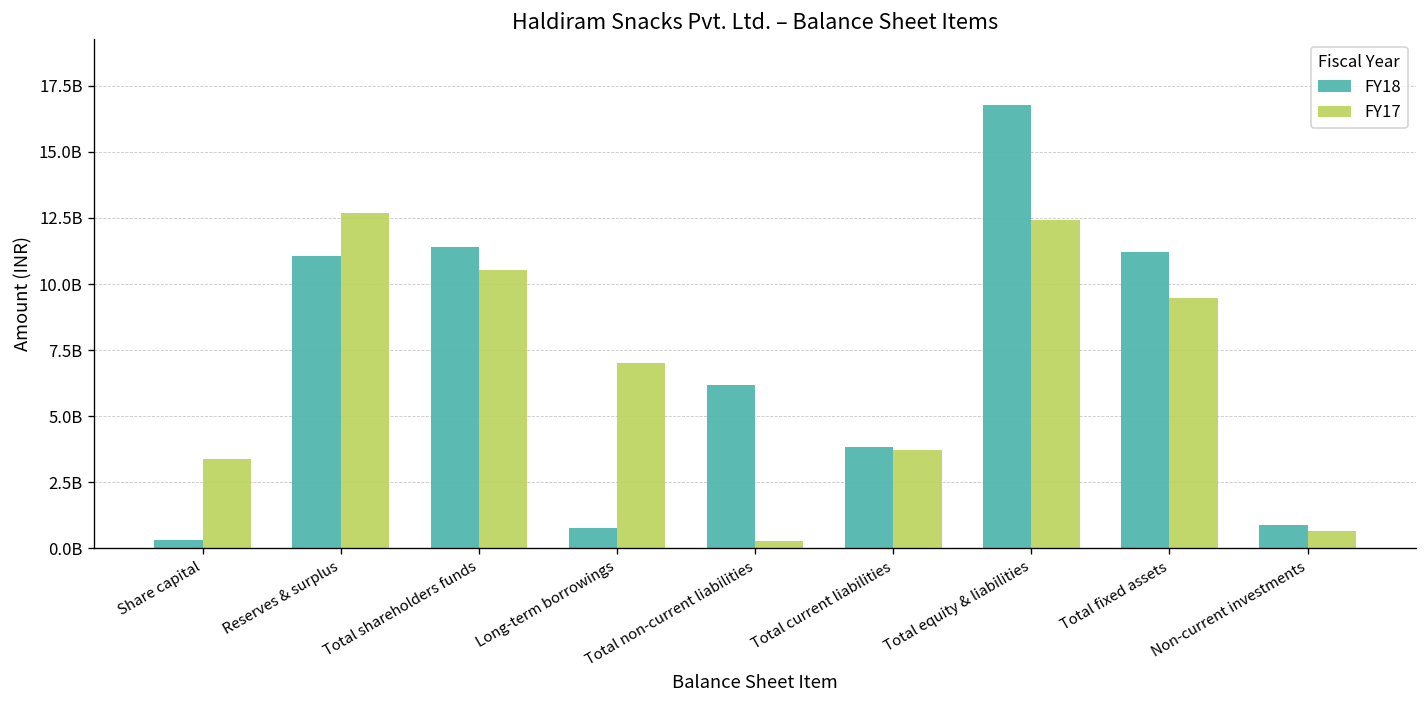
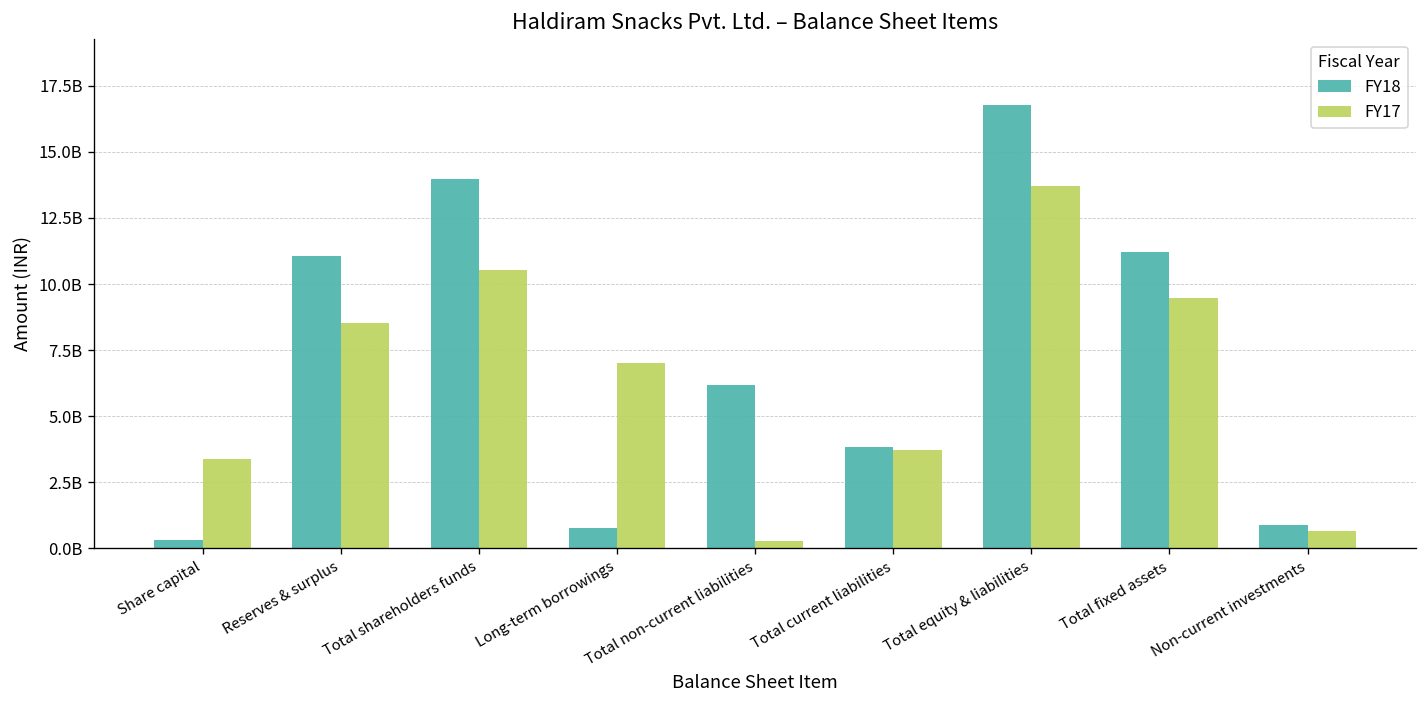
  {
    "FY18": {
      "Share capital": 300000000,
      "Reserves & surplus": 11100000000,
-     "Total shareholders funds": 11400000000,
+     "Total shareholders funds": 14000000000,
      "Long-term borrowings": 800000000,
      "Total non-current liabilities": 6200000000,
      "Total current liabilities": 3800000000,
      "Total equity & liabilities": 16800000000,
      "Total fixed assets": 11200000000,
      "Non-current investments": 900000000
    },
    "FY17": {
      "Share capital": 3400000000,
-     "Reserves & surplus": 12700000000,
+     "Reserves & surplus": 8500000000,
      "Total shareholders funds": 10500000000,
      "Long-term borrowings": 7000000000,
      "Total non-current liabilities": 300000000,
      "Total current liabilities": 3700000000,
-     "Total equity & liabilities": 12400000000,
+     "Total equity & liabilities": 13700000000,
      "Total fixed assets": 9500000000,
      "Non-current investments": 600000000
    }
  }
